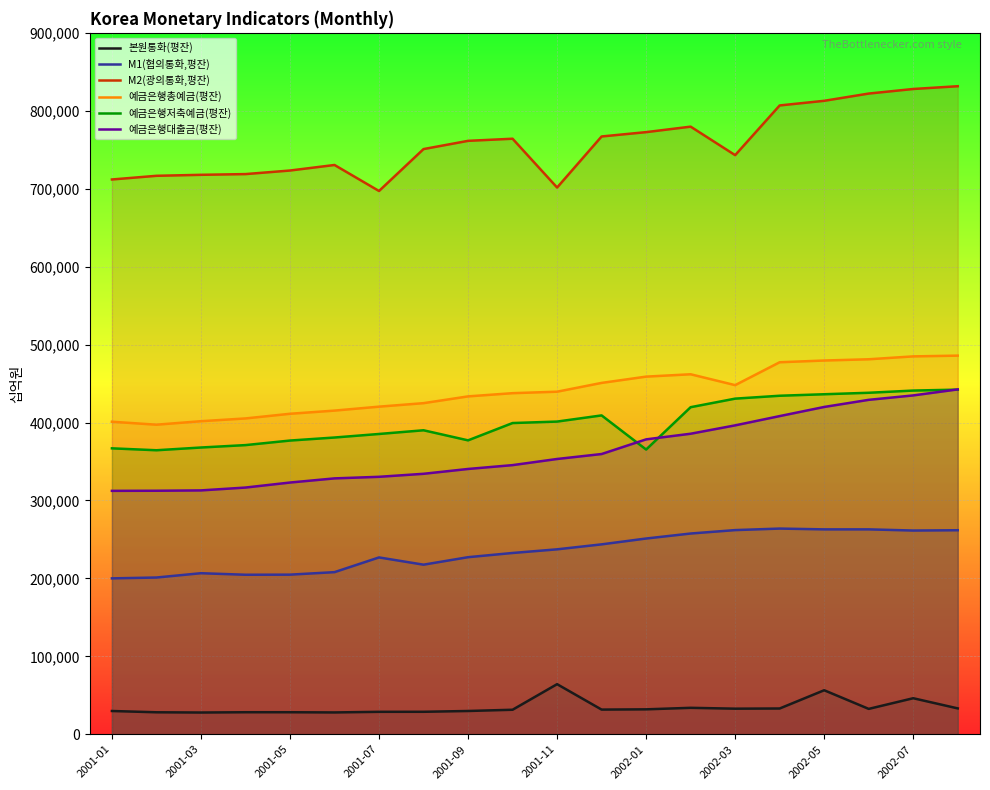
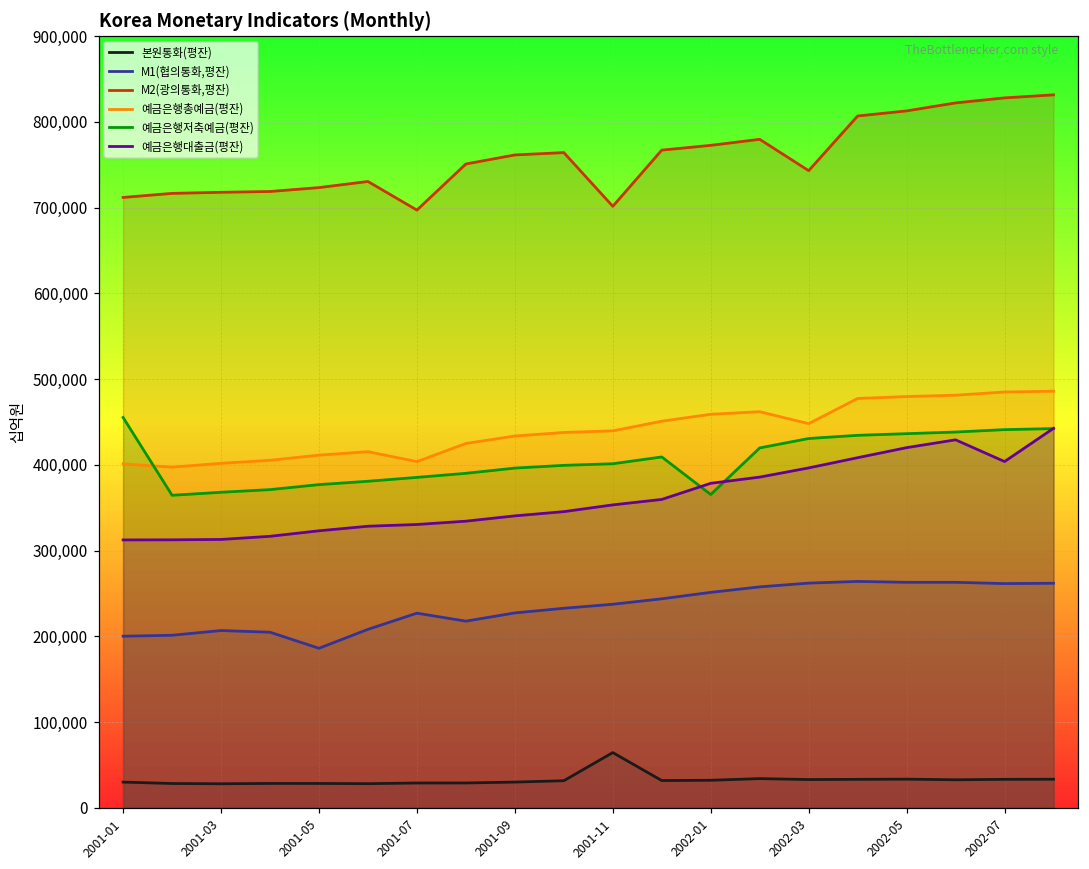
  {
    "본원통화(평잔)": {
      "2001-01": "30,000",
      "2001-03": "30,000",
      "2001-05": "30,000",
      "2001-07": "30,000",
      "2001-09": "30,000",
      "2001-11": "60,000",
      "2002-01": "30,000",
      "2002-03": "30,000",
-     "2002-05": "60,000",
-     "2002-07": "50,000"
+     "2002-05": "30,000",
+     "2002-07": "30,000"
    },
    "M1(협의통화,평잔)": {
      "2001-01": "200,000",
      "2001-03": "210,000",
-     "2001-05": "200,000",
+     "2001-05": "190,000",
      "2001-07": "230,000",
      "2001-09": "230,000",
      "2001-11": "240,000",
      "2002-01": "250,000",
      "2002-03": "260,000",
      "2002-05": "260,000",
      "2002-07": "260,000"
    },
    "M2(광의통화,평잔)": {
      "2001-01": "710,000",
      "2001-03": "720,000",
      "2001-05": "720,000",
      "2001-07": "700,000",
      "2001-09": "760,000",
      "2001-11": "700,000",
      "2002-01": "770,000",
      "2002-03": "740,000",
      "2002-05": "810,000",
      "2002-07": "830,000"
    },
    "예금은행총예금(평잔)": {
      "2001-01": "400,000",
      "2001-03": "400,000",
      "2001-05": "410,000",
-     "2001-07": "420,000",
+     "2001-07": "400,000",
      "2001-09": "430,000",
      "2001-11": "440,000",
      "2002-01": "460,000",
      "2002-03": "450,000",
      "2002-05": "480,000",
      "2002-07": "480,000"
    },
    "예금은행저축예금(평잔)": {
-     "2001-01": "370,000",
+     "2001-01": "460,000",
      "2001-03": "370,000",
      "2001-05": "380,000",
      "2001-07": "390,000",
-     "2001-09": "380,000",
+     "2001-09": "400,000",
      "2001-11": "400,000",
      "2002-01": "370,000",
      "2002-03": "430,000",
      "2002-05": "440,000",
      "2002-07": "440,000"
    },
    "예금은행대출금(평잔)": {
      "2001-01": "310,000",
      "2001-03": "310,000",
      "2001-05": "320,000",
      "2001-07": "330,000",
      "2001-09": "340,000",
      "2001-11": "350,000",
      "2002-01": "380,000",
      "2002-03": "400,000",
      "2002-05": "420,000",
-     "2002-07": "430,000"
+     "2002-07": "400,000"
    }
  }
